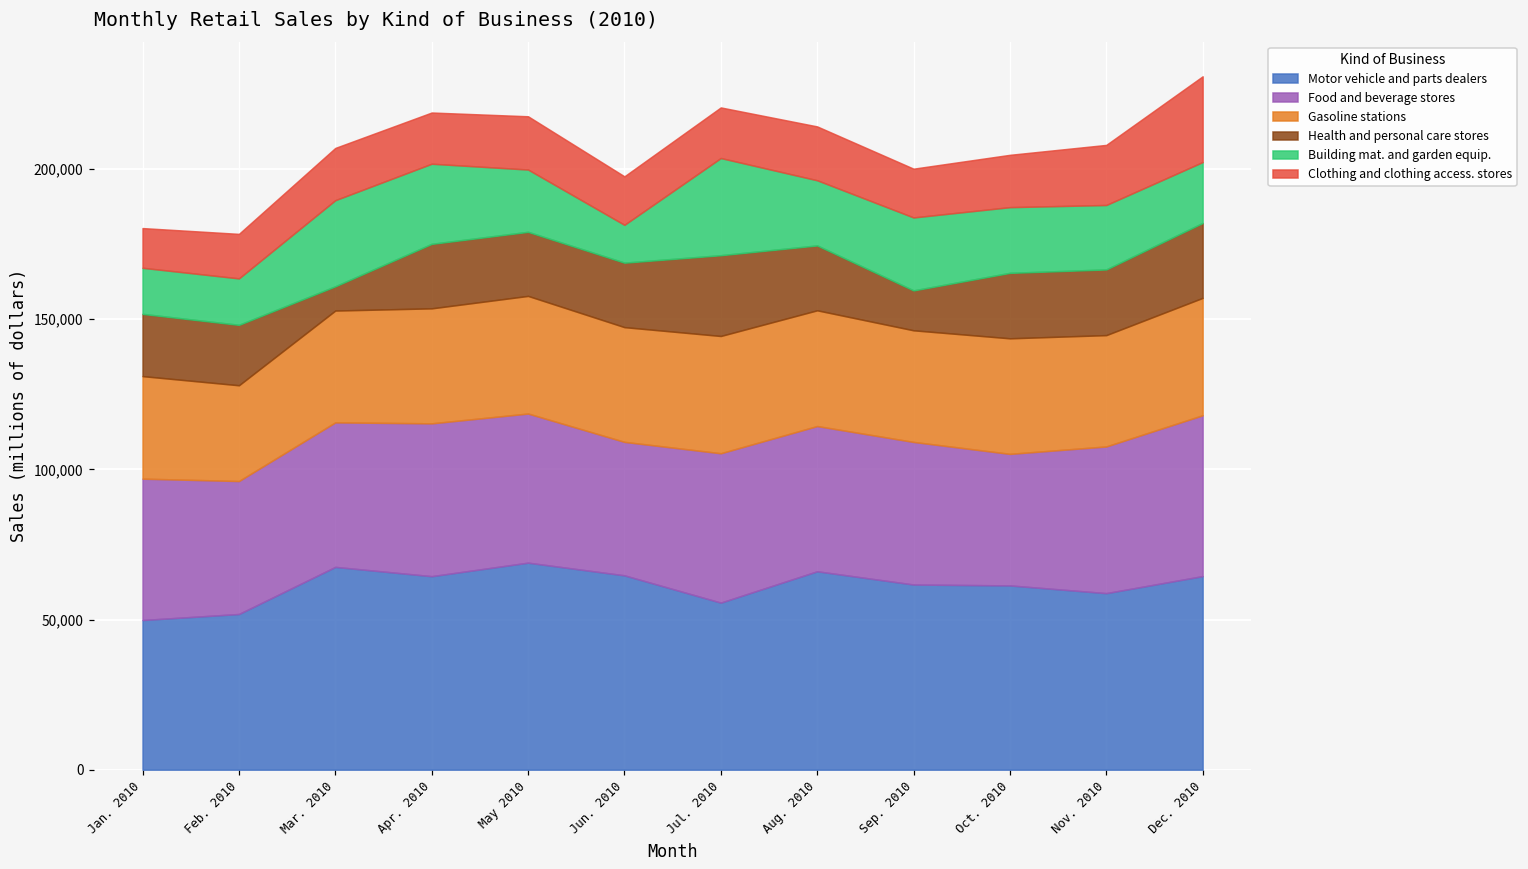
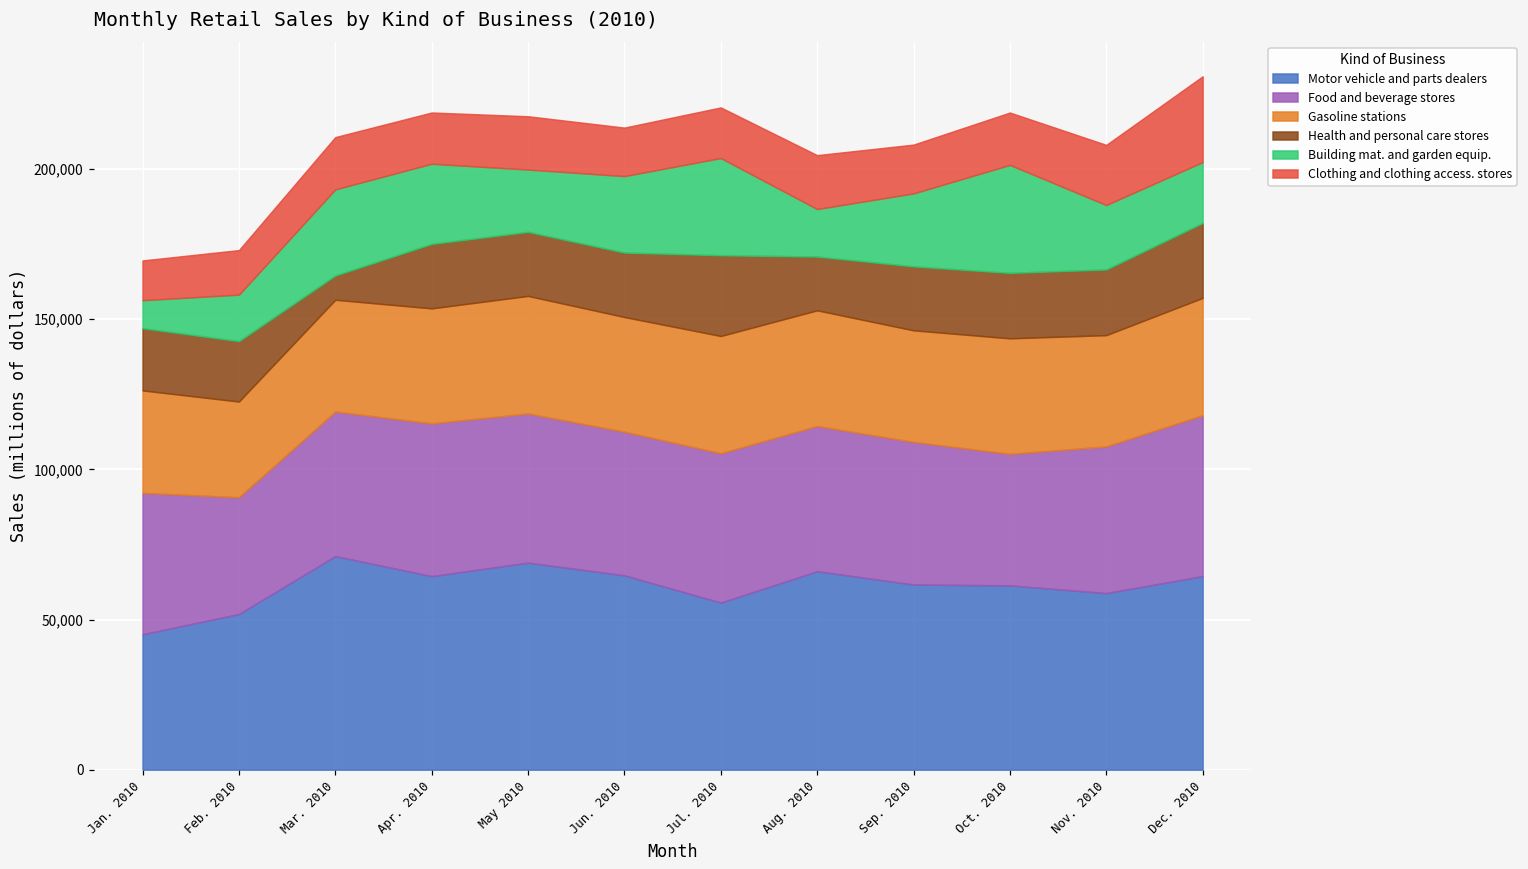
  {
    "Motor vehicle and parts dealers": {
-     "Jan. 2010": "50,000",
+     "Jan. 2010": "45,000",
      "Feb. 2010": "52,000",
-     "Mar. 2010": "68,000",
+     "Mar. 2010": "71,000",
      "Apr. 2010": "64,000",
      "May 2010": "69,000",
      "Jun. 2010": "65,000",
      "Jul. 2010": "56,000",
      "Aug. 2010": "66,000",
      "Sep. 2010": "62,000",
      "Oct. 2010": "61,000",
      "Nov. 2010": "59,000",
      "Dec. 2010": "64,000"
    },
    "Food and beverage stores": {
      "Jan. 2010": "47,000",
-     "Feb. 2010": "44,000",
+     "Feb. 2010": "39,000",
      "Mar. 2010": "48,000",
      "Apr. 2010": "51,000",
      "May 2010": "50,000",
-     "Jun. 2010": "44,000",
+     "Jun. 2010": "48,000",
      "Jul. 2010": "50,000",
      "Aug. 2010": "48,000",
      "Sep. 2010": "47,000",
      "Oct. 2010": "44,000",
      "Nov. 2010": "49,000",
      "Dec. 2010": "54,000"
    },
    "Health and personal care stores": {
      "Jan. 2010": "21,000",
      "Feb. 2010": "20,000",
      "Mar. 2010": "8,000",
      "Apr. 2010": "21,000",
      "May 2010": "21,000",
      "Jun. 2010": "21,000",
      "Jul. 2010": "27,000",
-     "Aug. 2010": "22,000",
-     "Sep. 2010": "13,000",
+     "Aug. 2010": "18,000",
+     "Sep. 2010": "21,000",
      "Oct. 2010": "22,000",
      "Nov. 2010": "22,000",
      "Dec. 2010": "25,000"
    },
    "Building mat. and garden equip.": {
-     "Jan. 2010": "15,000",
+     "Jan. 2010": "9,000",
      "Feb. 2010": "15,000",
      "Mar. 2010": "29,000",
      "Apr. 2010": "27,000",
      "May 2010": "21,000",
-     "Jun. 2010": "13,000",
+     "Jun. 2010": "25,000",
      "Jul. 2010": "32,000",
-     "Aug. 2010": "22,000",
+     "Aug. 2010": "16,000",
      "Sep. 2010": "24,000",
-     "Oct. 2010": "22,000",
+     "Oct. 2010": "36,000",
      "Nov. 2010": "21,000",
      "Dec. 2010": "20,000"
    }
  }
